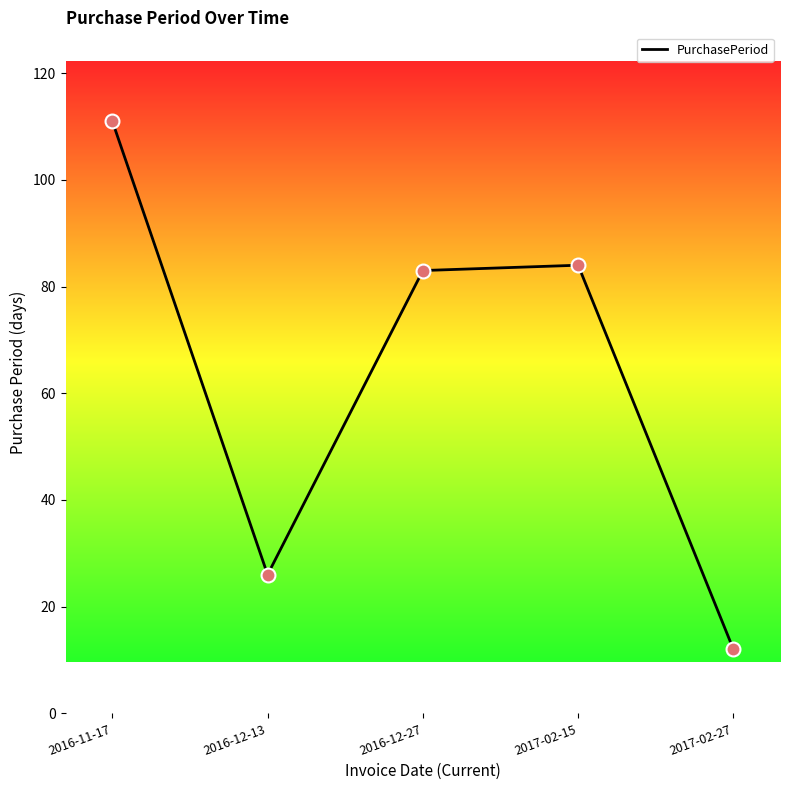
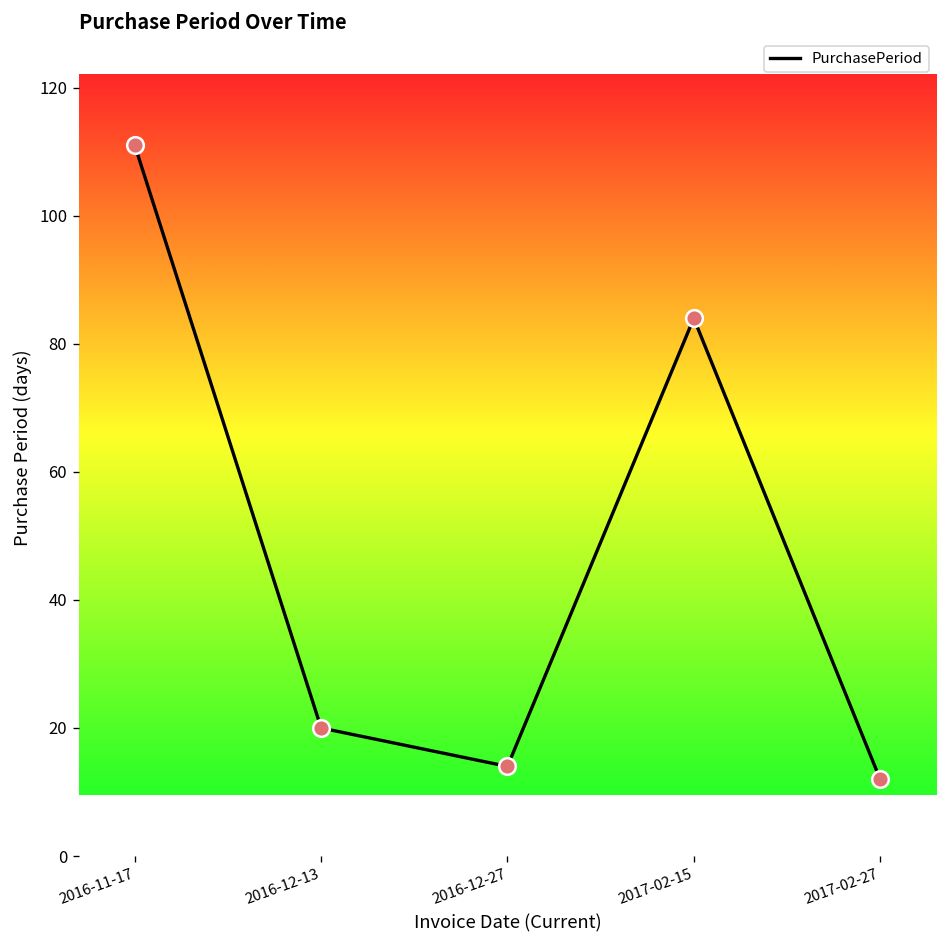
  {
    "2016-11-17": 111,
-   "2016-12-13": 26,
-   "2016-12-27": 83,
+   "2016-12-13": 20,
+   "2016-12-27": 14,
    "2017-02-15": 84,
    "2017-02-27": 12
  }
